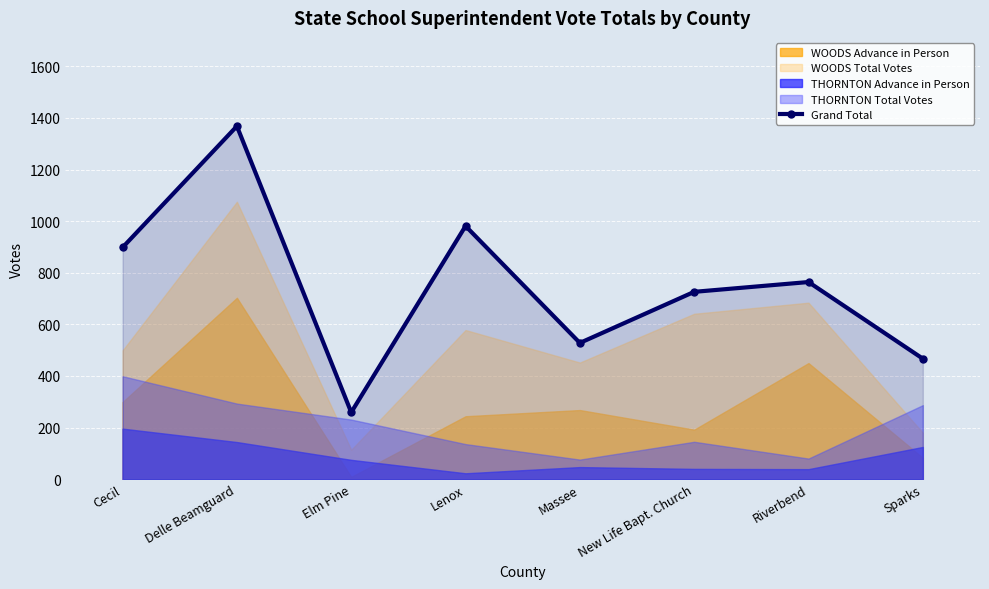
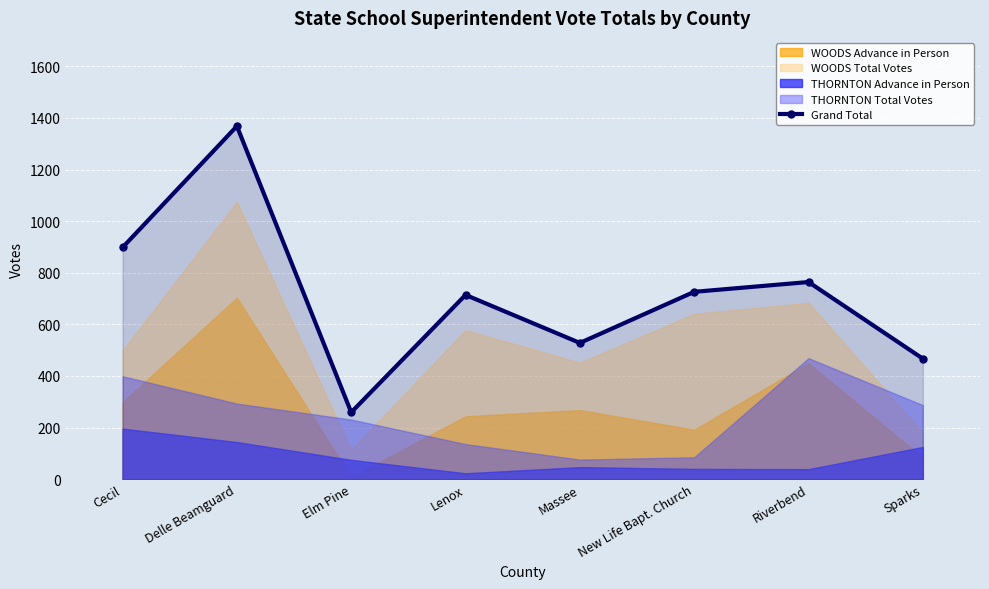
  {
    "Grand Total": {
      "Cecil": 900,
      "Delle Beamguard": 1370,
      "Elm Pine": 260,
-     "Lenox": 980,
+     "Lenox": 710,
      "Massee": 530,
      "New Life Bapt. Church": 730,
      "Riverbend": 760,
      "Sparks": 470
    },
    "WOODS Advance in Person": {
      "Cecil": 300,
      "Delle Beamguard": 700,
      "Lenox": 240,
      "Massee": 270,
      "New Life Bapt. Church": 190,
      "Riverbend": 450,
      "Sparks": 80
    },
    "WOODS Total Votes": {
      "Cecil": 500,
      "Delle Beamguard": 1080,
      "Elm Pine": 110,
      "Lenox": 580,
      "Massee": 450,
      "New Life Bapt. Church": 640,
      "Riverbend": 680,
      "Sparks": 180
    },
    "THORNTON Advance in Person": {
      "Cecil": 200,
      "Delle Beamguard": 140,
      "Elm Pine": 80,
      "Lenox": 20,
      "Massee": 50,
      "New Life Bapt. Church": 40,
      "Riverbend": 40,
      "Sparks": 130
    },
    "THORNTON Total Votes": {
      "Cecil": 400,
      "Delle Beamguard": 290,
      "Elm Pine": 230,
      "Lenox": 140,
      "Massee": 80,
-     "New Life Bapt. Church": 150,
-     "Riverbend": 80,
+     "New Life Bapt. Church": 90,
+     "Riverbend": 470,
      "Sparks": 290
    }
  }
